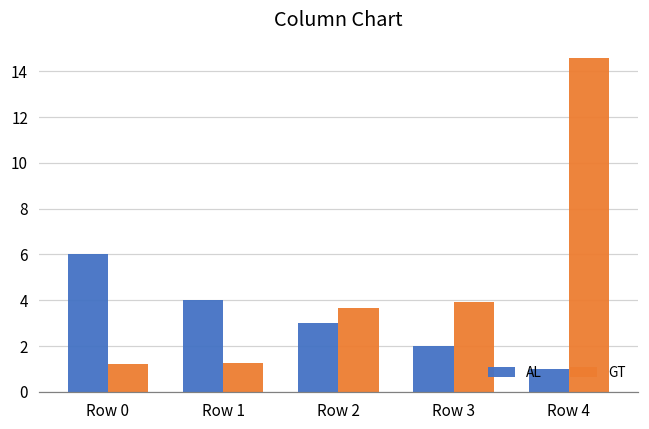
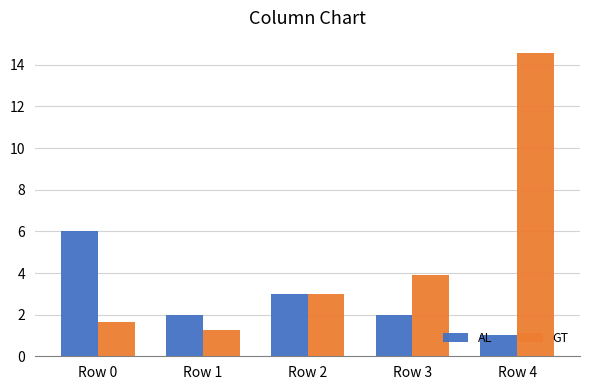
  {
    "AL": {
      "Row 0": 6,
-     "Row 1": 4,
+     "Row 1": 2,
      "Row 2": 3,
      "Row 3": 2,
      "Row 4": 1
    },
    "GT": {
-     "Row 0": 1.2,
+     "Row 0": 1.6,
      "Row 1": 1.3,
-     "Row 2": 3.7,
+     "Row 2": 3.0,
      "Row 3": 3.9,
      "Row 4": 14.6
    }
  }
